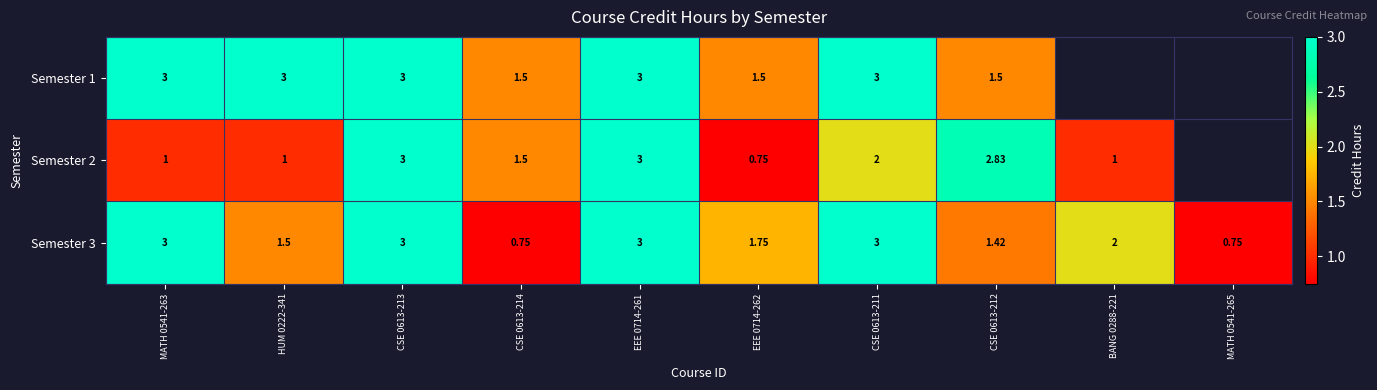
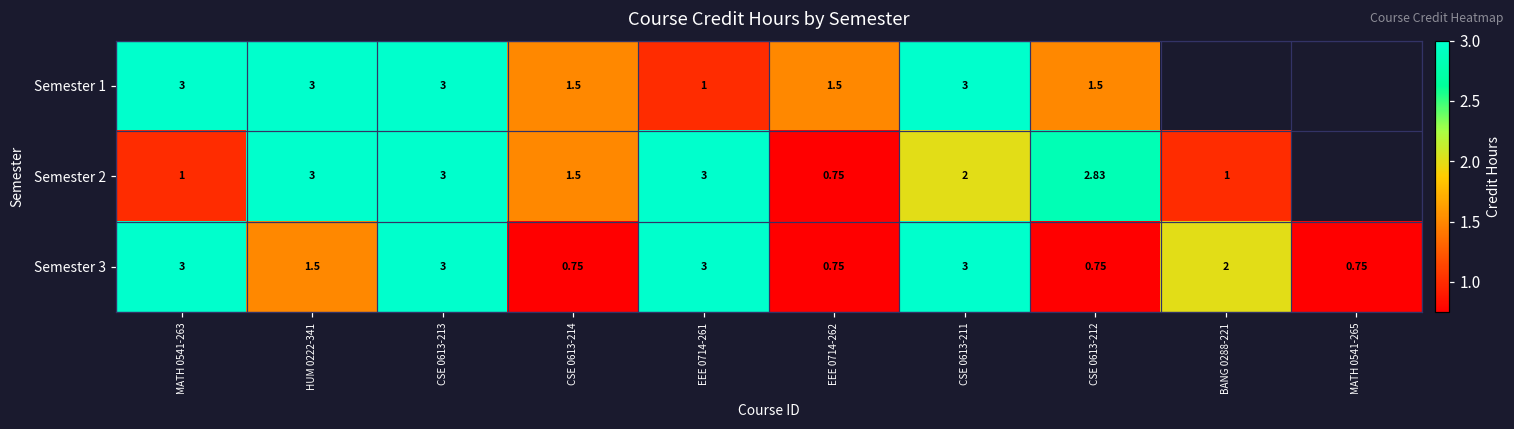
  {
    "Semester 1": {
      "MATH 0541-263": 3,
      "HUM 0222-341": 3,
      "CSE 0613-213": 3,
      "CSE 0613-214": 1.5,
-     "EEE 0714-261": 3,
+     "EEE 0714-261": 1,
      "EEE 0714-262": 1.5,
      "CSE 0613-211": 3,
      "CSE 0613-212": 1.5
    },
    "Semester 2": {
      "MATH 0541-263": 1,
-     "HUM 0222-341": 1,
+     "HUM 0222-341": 3,
      "CSE 0613-213": 3,
      "CSE 0613-214": 1.5,
      "EEE 0714-261": 3,
      "EEE 0714-262": 0.75,
      "CSE 0613-211": 2,
      "CSE 0613-212": 2.83,
      "BANG 0288-221": 1
    },
    "Semester 3": {
      "MATH 0541-263": 3,
      "HUM 0222-341": 1.5,
      "CSE 0613-213": 3,
      "CSE 0613-214": 0.75,
      "EEE 0714-261": 3,
-     "EEE 0714-262": 1.75,
+     "EEE 0714-262": 0.75,
      "CSE 0613-211": 3,
-     "CSE 0613-212": 1.42,
+     "CSE 0613-212": 0.75,
      "BANG 0288-221": 2,
      "MATH 0541-265": 0.75
    }
  }
